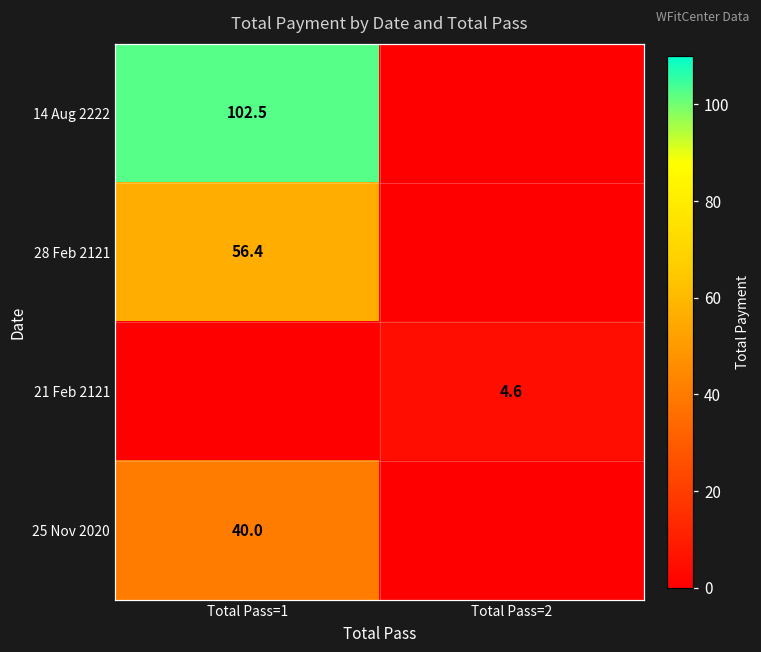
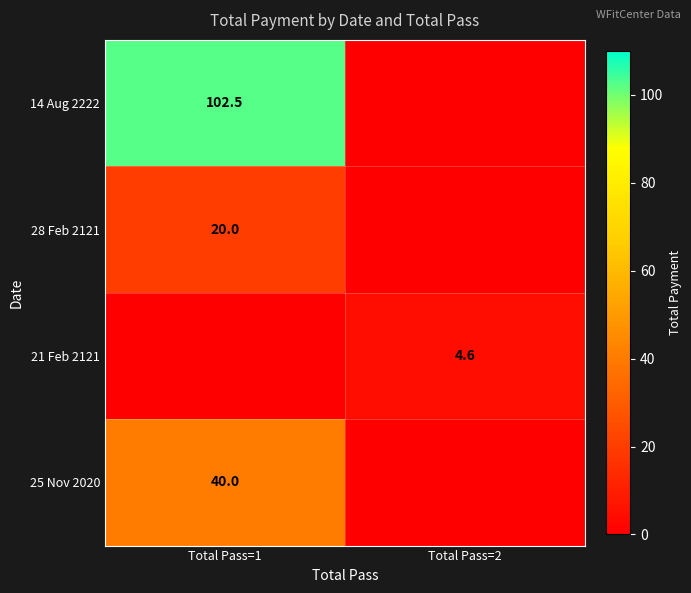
  {
    "14 Aug 2222": {
      "Total Pass=1": 102.5
    },
    "28 Feb 2121": {
-     "Total Pass=1": 56.4
+     "Total Pass=1": 20.0
    },
    "21 Feb 2121": {
      "Total Pass=2": 4.6
    },
    "25 Nov 2020": {
      "Total Pass=1": 40.0
    }
  }
